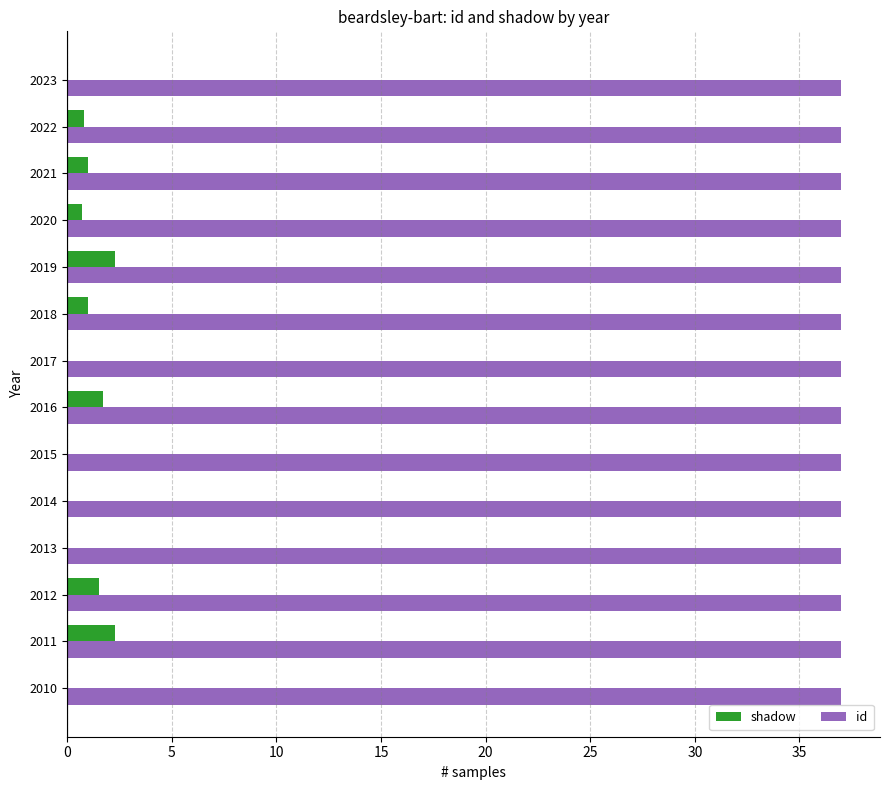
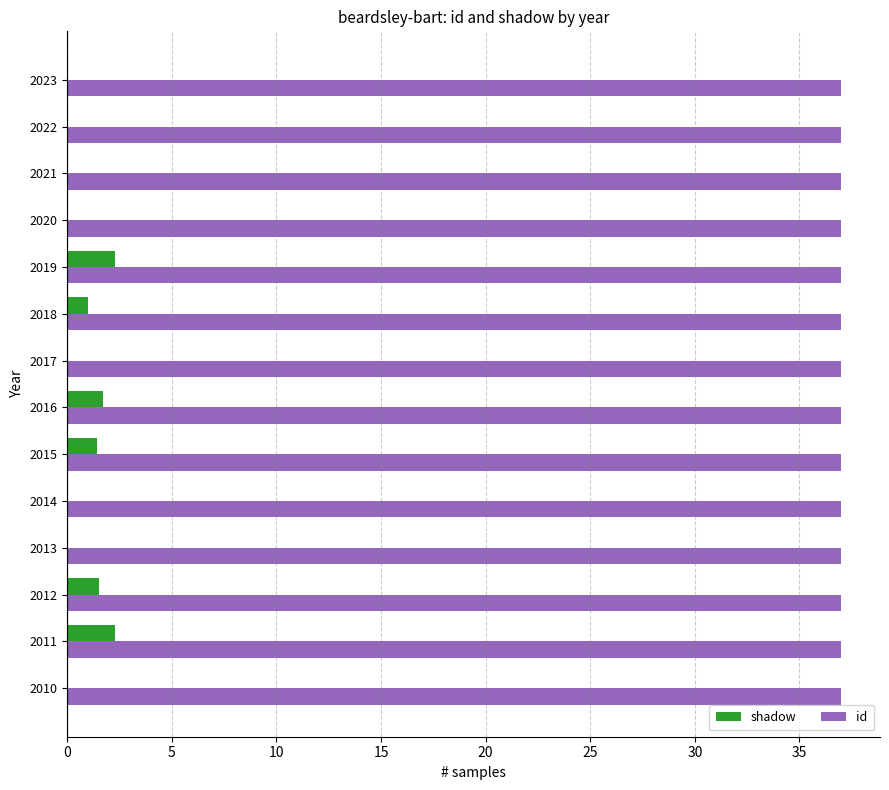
  {
    "shadow": {
      "2023": 0.0,
-     "2022": 0.8,
-     "2021": 1,
-     "2020": 0.7,
+     "2022": 0.0,
+     "2021": 0,
+     "2020": 0.0,
      "2019": 2.3,
      "2018": 1.0,
      "2017": 0.0,
      "2016": 1.7,
-     "2015": 0.0,
+     "2015": 1.4,
      "2014": 0.0,
      "2013": 0.0,
      "2012": 1.5,
      "2011": 2.3,
      "2010": 0.0
    },
    "id": {
      "2023": 37.0,
      "2022": 37.0,
      "2021": 37.0,
      "2020": 37.0,
      "2019": 37.0,
      "2018": 37.0,
      "2017": 37.0,
      "2016": 37.0,
      "2015": 37.0,
      "2014": 37.0,
      "2013": 37.0,
      "2012": 37.0,
      "2011": 37.0,
      "2010": 37.0
    }
  }
